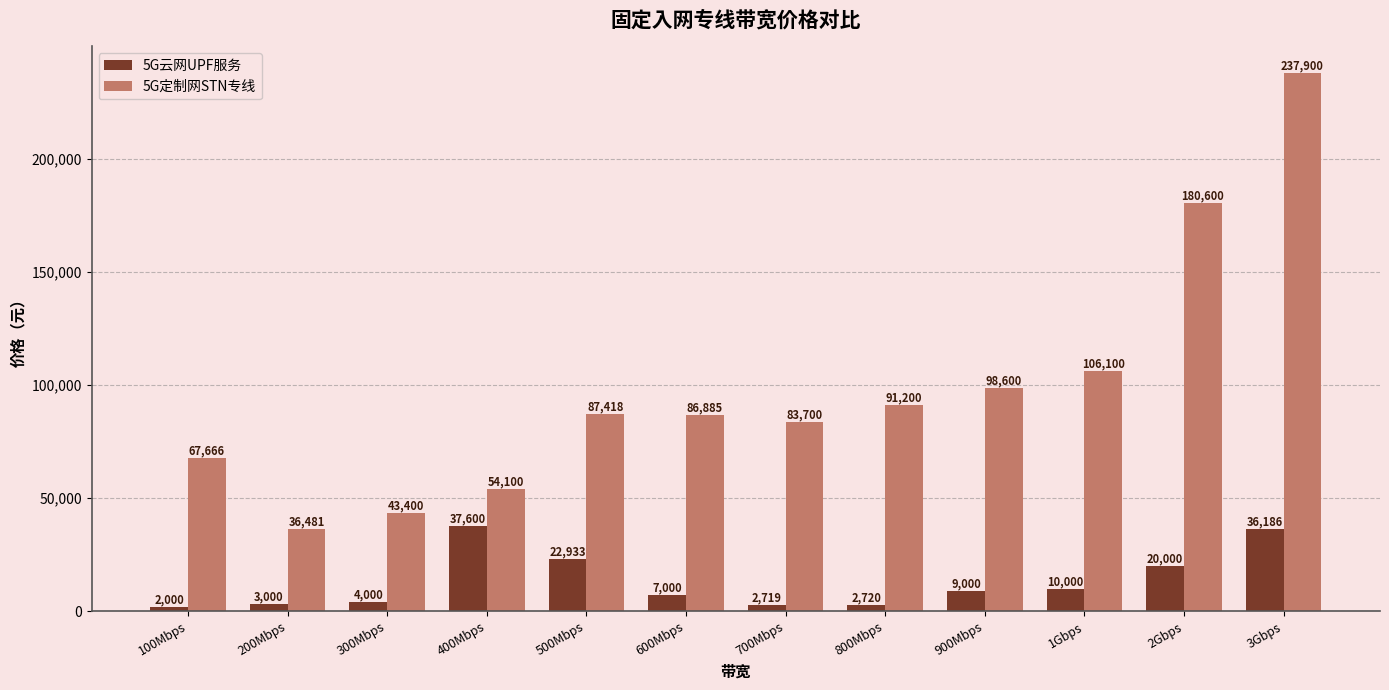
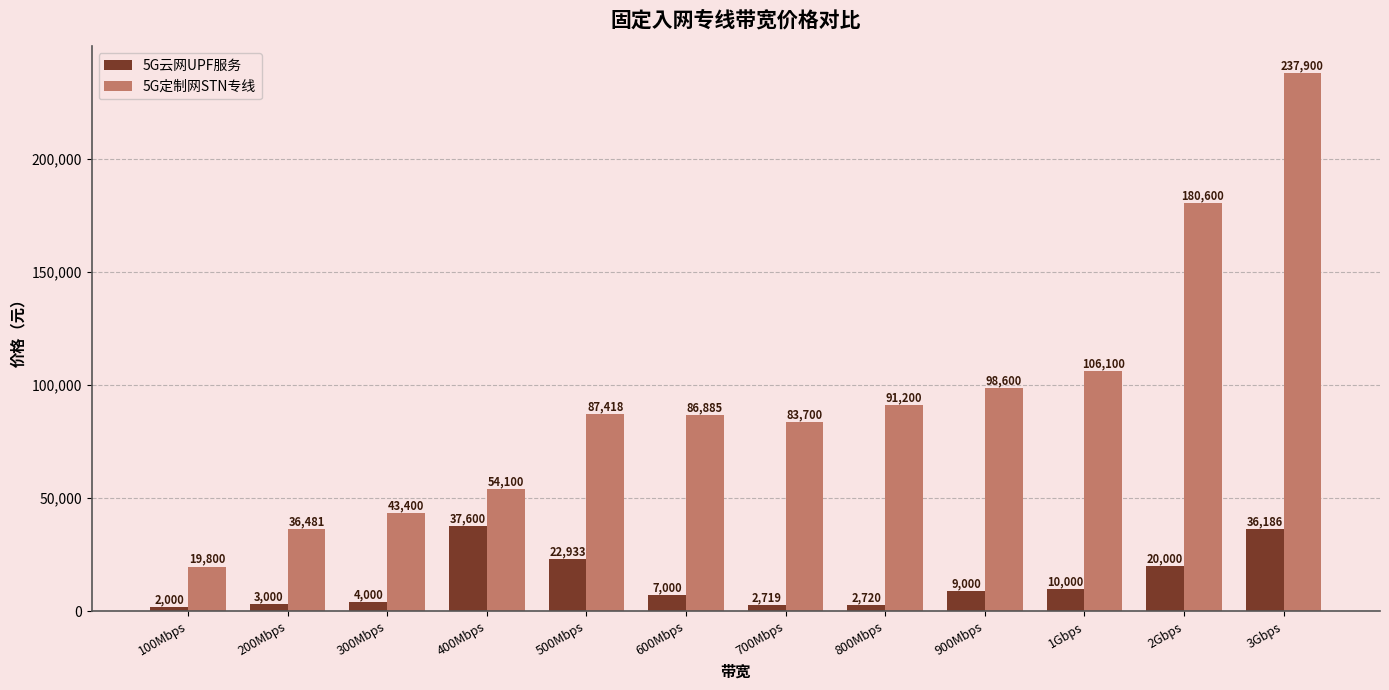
  {
    "5G云网UPF服务": {
      "100Mbps": "2,000",
      "200Mbps": "3,000",
      "300Mbps": "4,000",
      "400Mbps": "37,600",
      "500Mbps": "22,933",
      "600Mbps": "7,000",
      "700Mbps": "2,719",
      "800Mbps": "2,720",
      "900Mbps": "9,000",
      "1Gbps": "10,000",
      "2Gbps": "20,000",
      "3Gbps": "36,186"
    },
    "5G定制网STN专线": {
-     "100Mbps": "67,666",
+     "100Mbps": "19,800",
      "200Mbps": "36,481",
      "300Mbps": "43,400",
      "400Mbps": "54,100",
      "500Mbps": "87,418",
      "600Mbps": "86,885",
      "700Mbps": "83,700",
      "800Mbps": "91,200",
      "900Mbps": "98,600",
      "1Gbps": "106,100",
      "2Gbps": "180,600",
      "3Gbps": "237,900"
    }
  }
